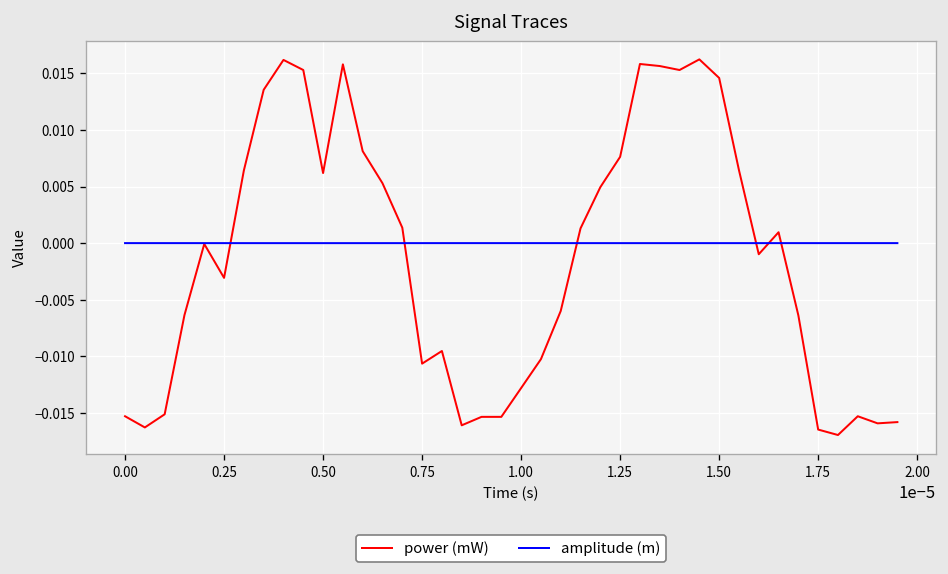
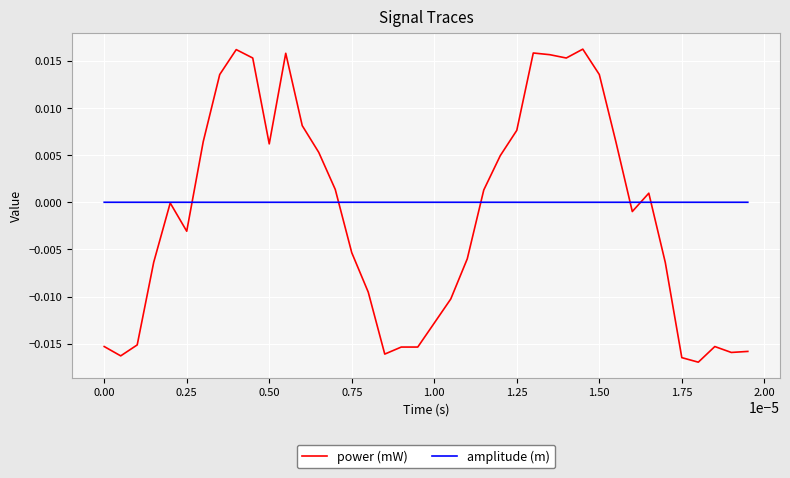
  {
    "power (mW)": {
      "0.00": -0.015,
      "0.25": -0.003,
      "0.50": 0.006,
-     "0.75": -0.011,
+     "0.75": -0.005,
      "1.00": -0.013,
      "1.25": 0.008,
-     "1.50": 0.015,
+     "1.50": 0.014,
      "1.75": -0.016
    },
    "amplitude (m)": {
      "0.00": 0.000,
      "0.25": 0.000,
      "0.50": 0.000,
      "0.75": 0.000,
      "1.00": 0.000,
      "1.25": 0.000,
      "1.50": 0.000,
      "1.75": 0.000
    }
  }
